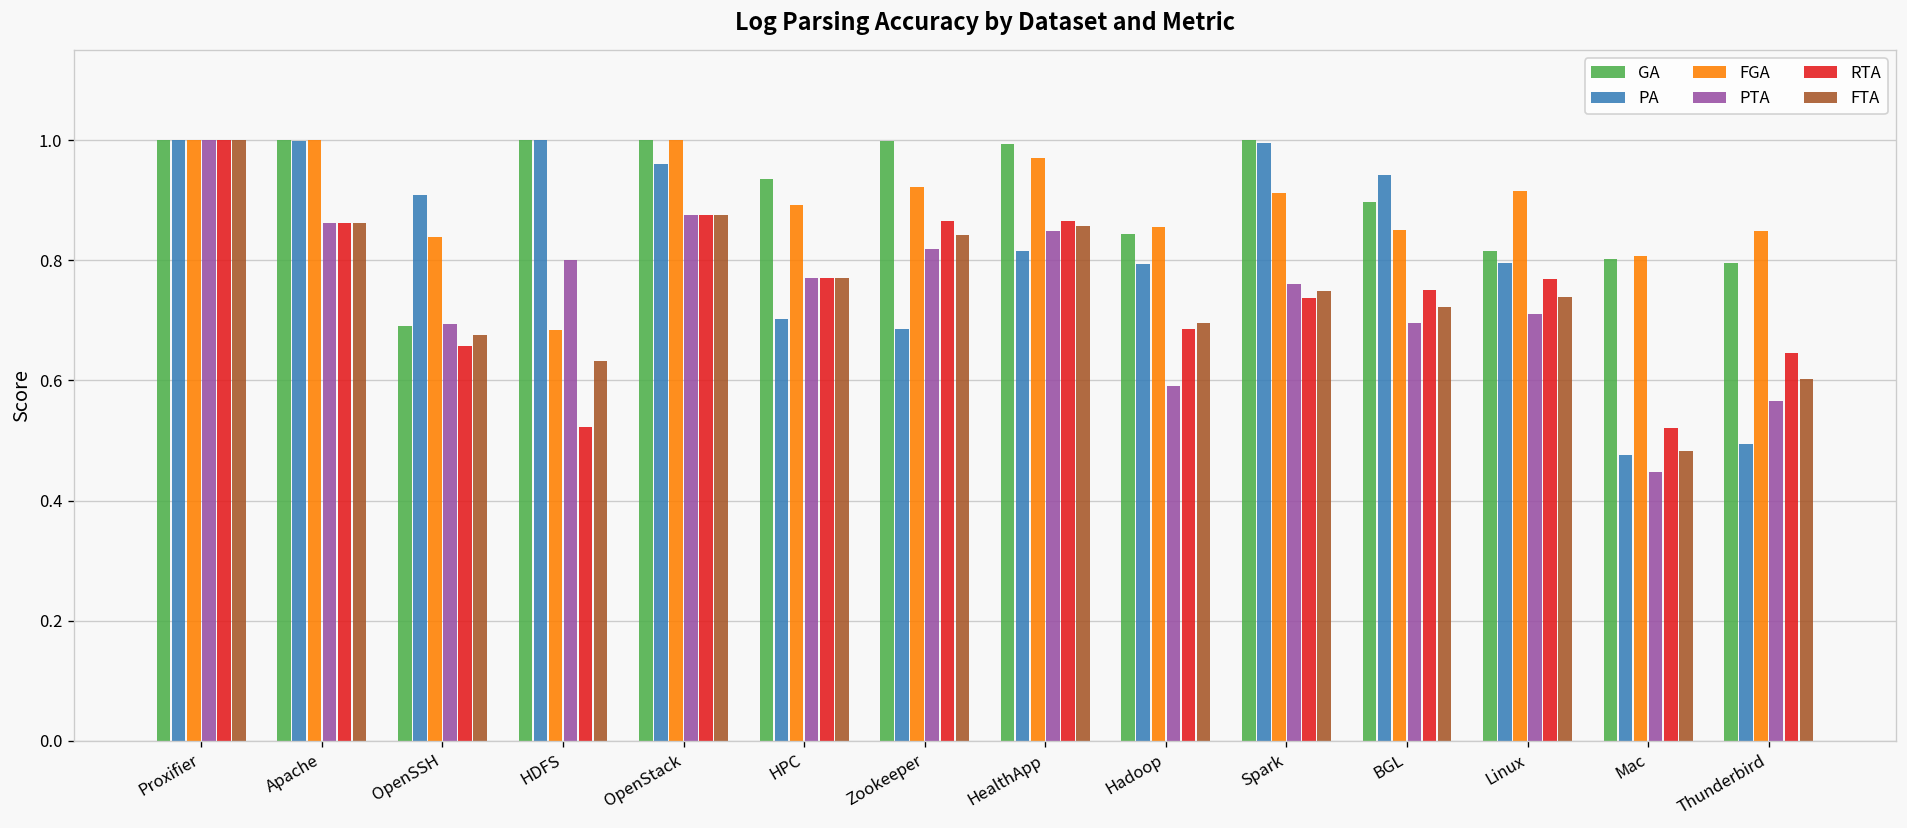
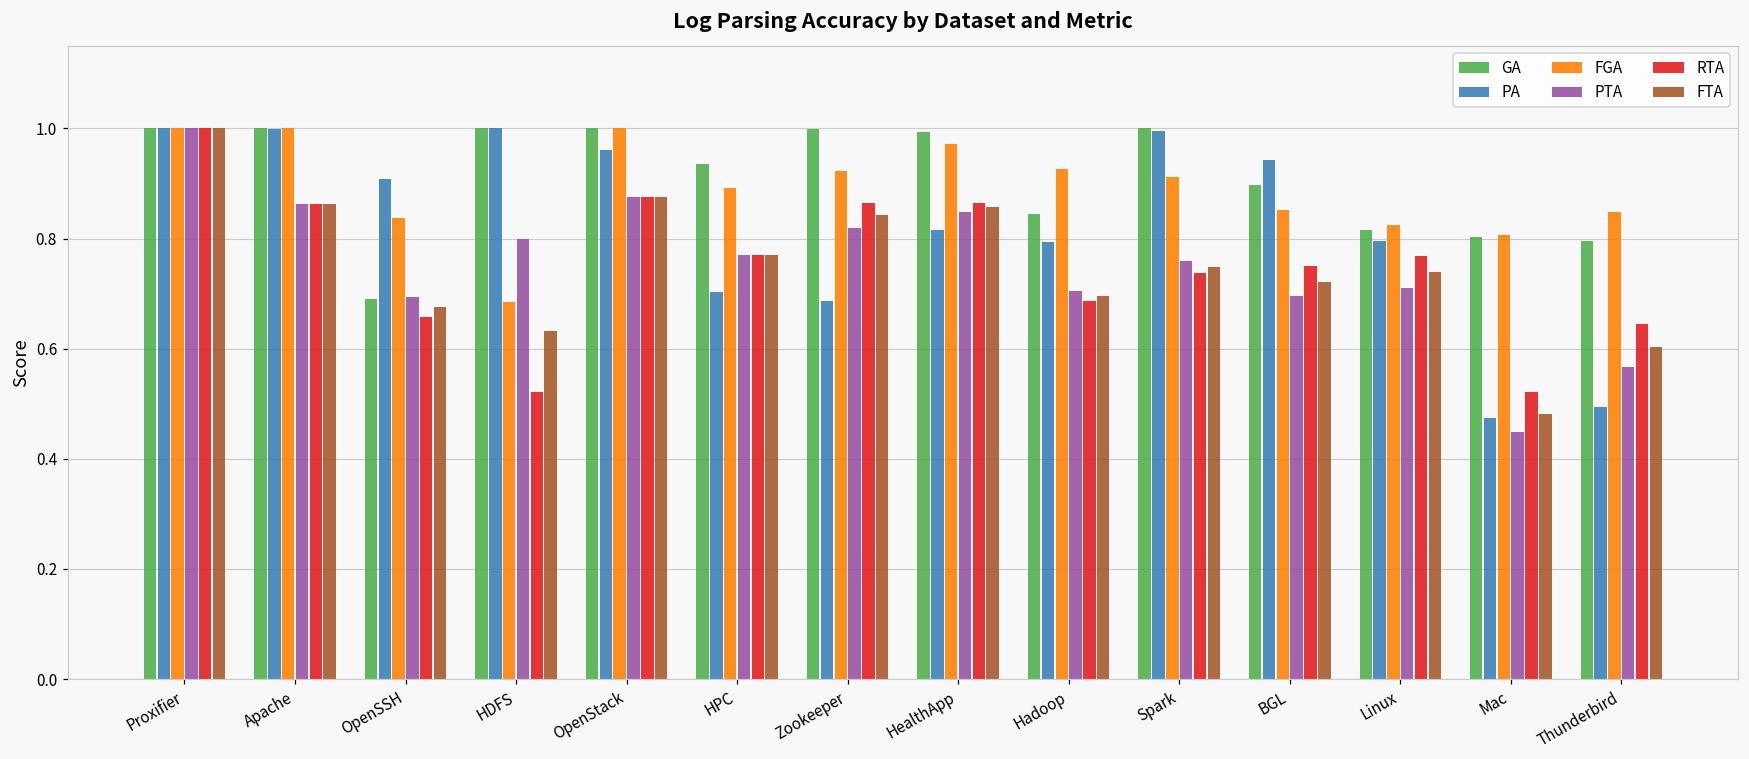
  {
    "GA": {
      "Proxifier": 1.00,
      "Apache": 1.00,
      "OpenSSH": 0.69,
      "HDFS": 1.00,
      "OpenStack": 1.00,
      "HPC": 0.94,
      "Zookeeper": 1.00,
      "HealthApp": 0.99,
      "Hadoop": 0.84,
      "Spark": 1.00,
      "BGL": 0.90,
      "Linux": 0.82,
      "Mac": 0.80,
      "Thunderbird": 0.80
    },
    "PA": {
      "Proxifier": 1.00,
      "Apache": 1.00,
      "OpenSSH": 0.91,
      "HDFS": 1.00,
      "OpenStack": 0.96,
      "HPC": 0.70,
      "Zookeeper": 0.69,
      "HealthApp": 0.82,
      "Hadoop": 0.79,
      "Spark": 1.00,
      "BGL": 0.94,
      "Linux": 0.80,
      "Mac": 0.48,
      "Thunderbird": 0.49
    },
    "FGA": {
      "Proxifier": 1.00,
      "Apache": 1.00,
      "OpenSSH": 0.84,
      "HDFS": 0.68,
      "OpenStack": 1.00,
      "HPC": 0.89,
      "Zookeeper": 0.92,
      "HealthApp": 0.97,
-     "Hadoop": 0.86,
+     "Hadoop": 0.93,
      "Spark": 0.91,
      "BGL": 0.85,
-     "Linux": 0.92,
+     "Linux": 0.82,
      "Mac": 0.81,
      "Thunderbird": 0.85
    },
    "PTA": {
      "Proxifier": 1.00,
      "Apache": 0.86,
      "OpenSSH": 0.69,
      "HDFS": 0.80,
      "OpenStack": 0.88,
      "HPC": 0.77,
      "Zookeeper": 0.82,
      "HealthApp": 0.85,
-     "Hadoop": 0.59,
+     "Hadoop": 0.70,
      "Spark": 0.76,
      "BGL": 0.70,
      "Linux": 0.71,
      "Mac": 0.45,
      "Thunderbird": 0.57
    },
    "RTA": {
      "Proxifier": 1.00,
      "Apache": 0.86,
      "OpenSSH": 0.66,
      "HDFS": 0.52,
      "OpenStack": 0.88,
      "HPC": 0.77,
      "Zookeeper": 0.87,
      "HealthApp": 0.87,
      "Hadoop": 0.69,
      "Spark": 0.74,
      "BGL": 0.75,
      "Linux": 0.77,
      "Mac": 0.52,
      "Thunderbird": 0.65
    },
    "FTA": {
      "Proxifier": 1.00,
      "Apache": 0.86,
      "OpenSSH": 0.68,
      "HDFS": 0.63,
      "OpenStack": 0.88,
      "HPC": 0.77,
      "Zookeeper": 0.84,
      "HealthApp": 0.86,
      "Hadoop": 0.70,
      "Spark": 0.75,
      "BGL": 0.72,
      "Linux": 0.74,
      "Mac": 0.48,
      "Thunderbird": 0.60
    }
  }
